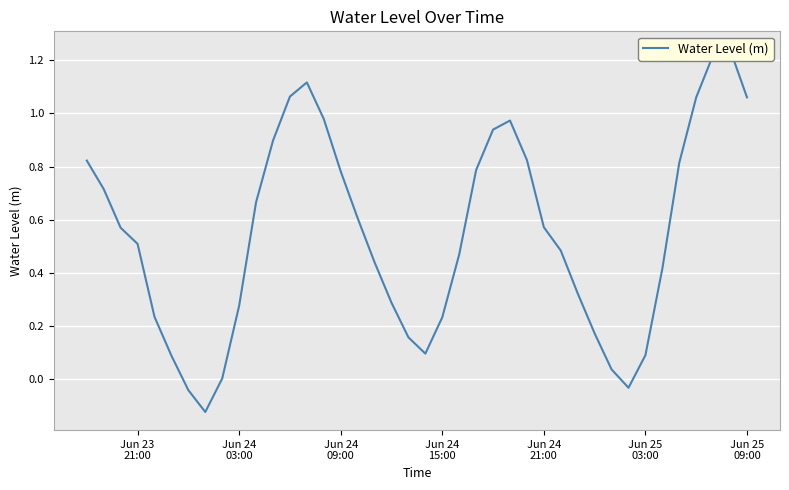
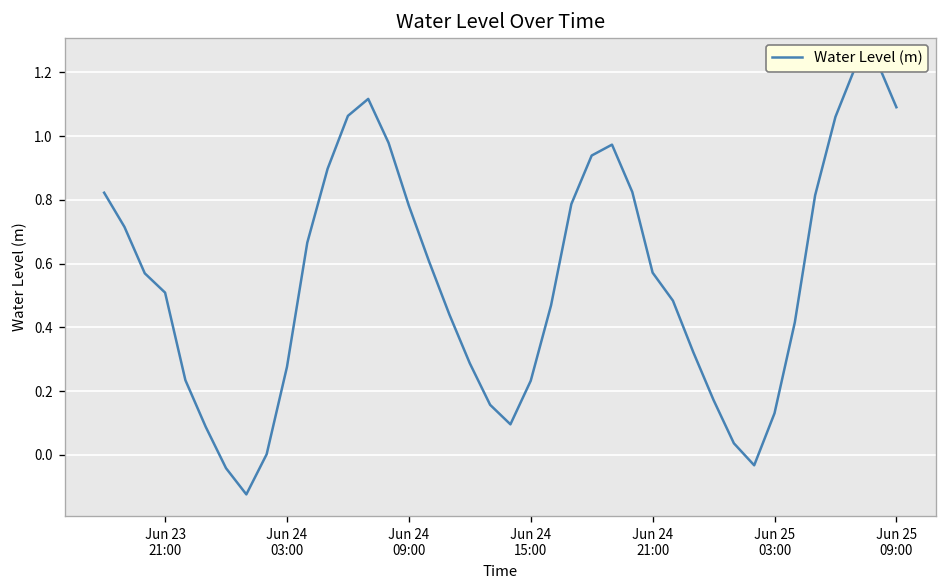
  {
    "Jun 23 21:00": 0.51,
    "Jun 24 03:00": 0.28,
    "Jun 24 09:00": 0.78,
    "Jun 24 15:00": 0.23,
    "Jun 24 21:00": 0.57,
-   "Jun 25 03:00": 0.09,
-   "Jun 25 09:00": 1.06
+   "Jun 25 03:00": 0.13,
+   "Jun 25 09:00": 1.09
  }
